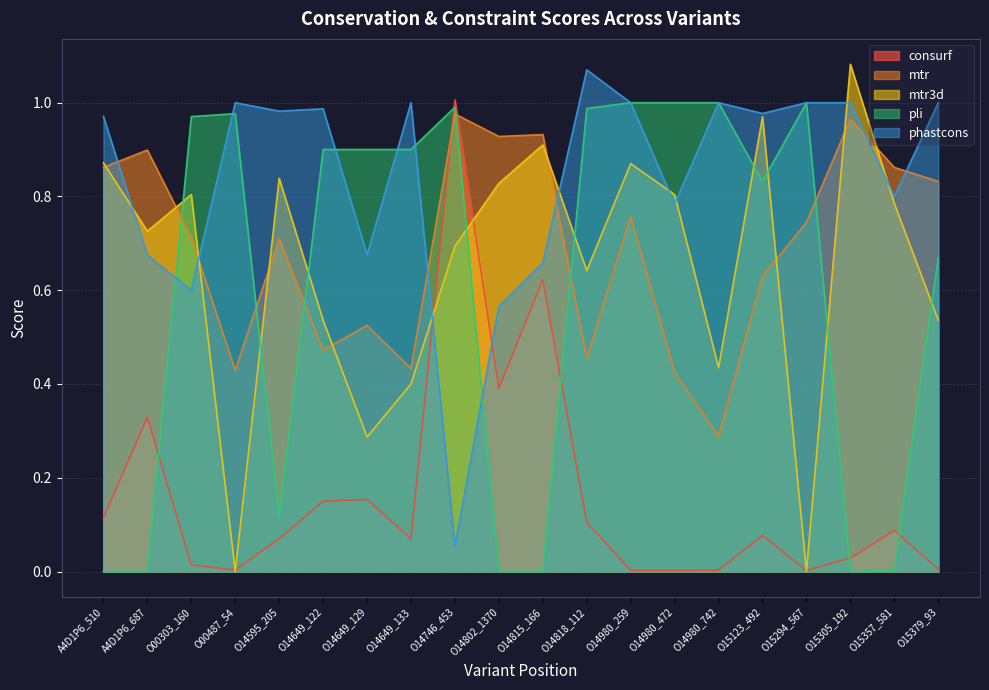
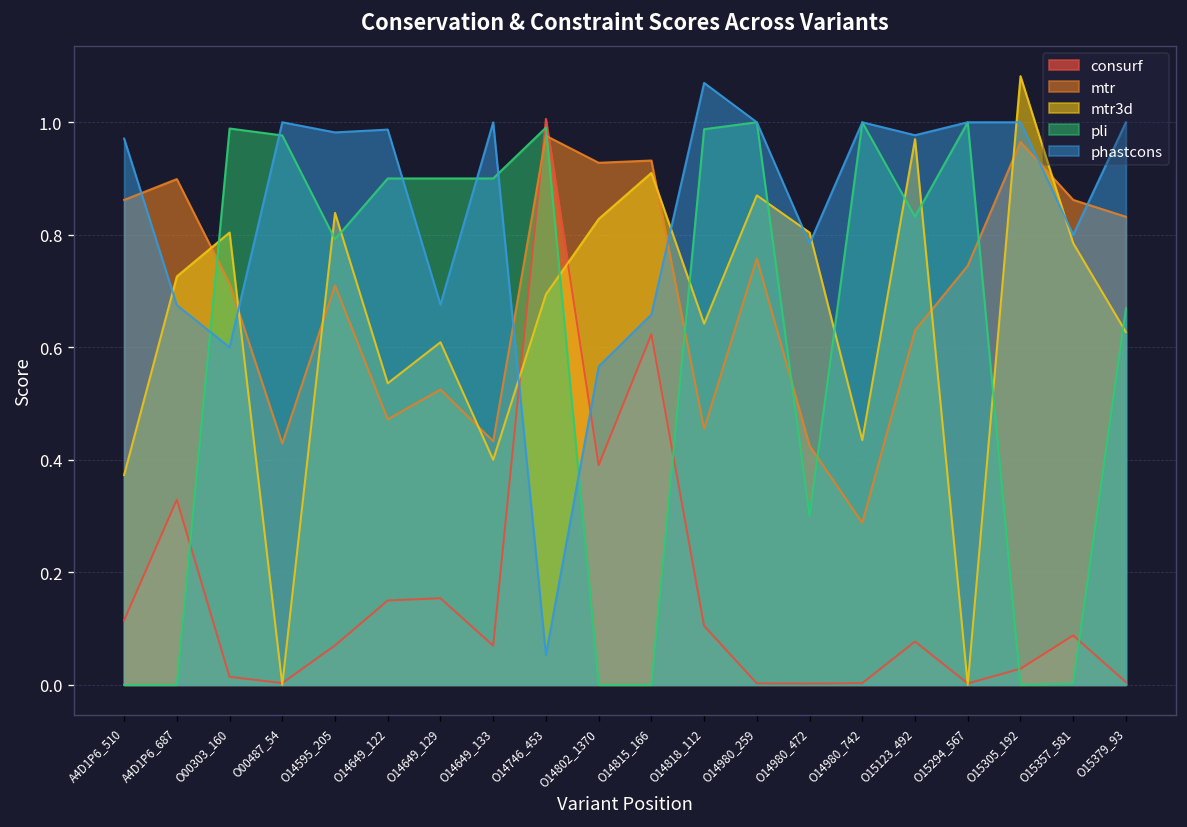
  {
    "mtr3d": {
-     "A4D1P6_510": 0.87,
+     "A4D1P6_510": 0.37,
      "A4D1P6_687": 0.73,
      "O00303_160": 0.80,
      "O14595_205": 0.84,
      "O14649_122": 0.54,
-     "O14649_129": 0.29,
+     "O14649_129": 0.61,
      "O14649_133": 0.40,
      "O14746_453": 0.69,
      "O14802_1370": 0.83,
      "O14815_166": 0.91,
      "O14818_112": 0.64,
      "O14980_259": 0.87,
      "O14980_472": 0.80,
      "O14980_742": 0.44,
      "O15123_492": 0.97,
      "O15305_192": 1.08,
      "O15357_581": 0.79,
-     "O15379_93": 0.54
+     "O15379_93": 0.63
    },
    "pli": {
      "A4D1P6_510": 0.00,
      "A4D1P6_687": 0.00,
-     "O00303_160": 0.97,
+     "O00303_160": 0.99,
      "O00487_54": 0.98,
-     "O14595_205": 0.11,
+     "O14595_205": 0.79,
      "O14649_122": 0.90,
      "O14649_129": 0.90,
      "O14649_133": 0.90,
      "O14746_453": 0.99,
      "O14802_1370": 0.00,
      "O14815_166": 0.00,
      "O14818_112": 0.99,
-     "O14980_472": 1.0,
+     "O14980_472": 0.3,
      "O15123_492": 0.83,
      "O15305_192": 0.00,
      "O15357_581": 0.00,
      "O15379_93": 0.67
    },
    "phastcons": {
      "A4D1P6_510": 0.97,
      "A4D1P6_687": 0.68,
      "O00303_160": 0.60,
      "O00487_54": 1.00,
      "O14595_205": 0.98,
      "O14649_122": 0.99,
      "O14649_129": 0.68,
      "O14649_133": 1.00,
      "O14746_453": 0.05,
      "O14802_1370": 0.57,
      "O14815_166": 0.66,
      "O14818_112": 1.07,
      "O14980_472": 0.78,
      "O15123_492": 0.98,
      "O15305_192": 1.00,
      "O15357_581": 0.80
    }
  }
